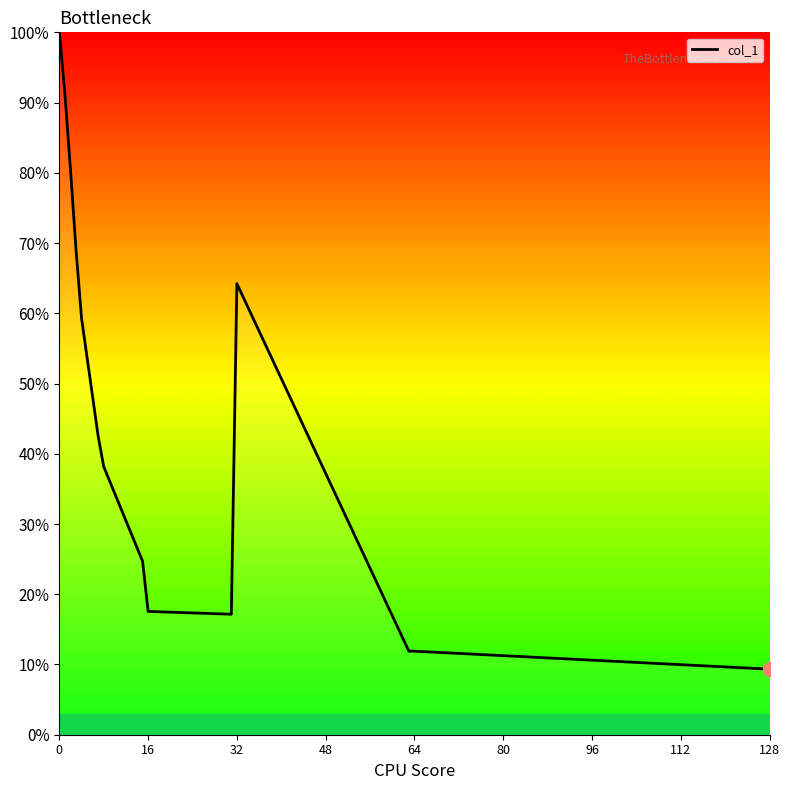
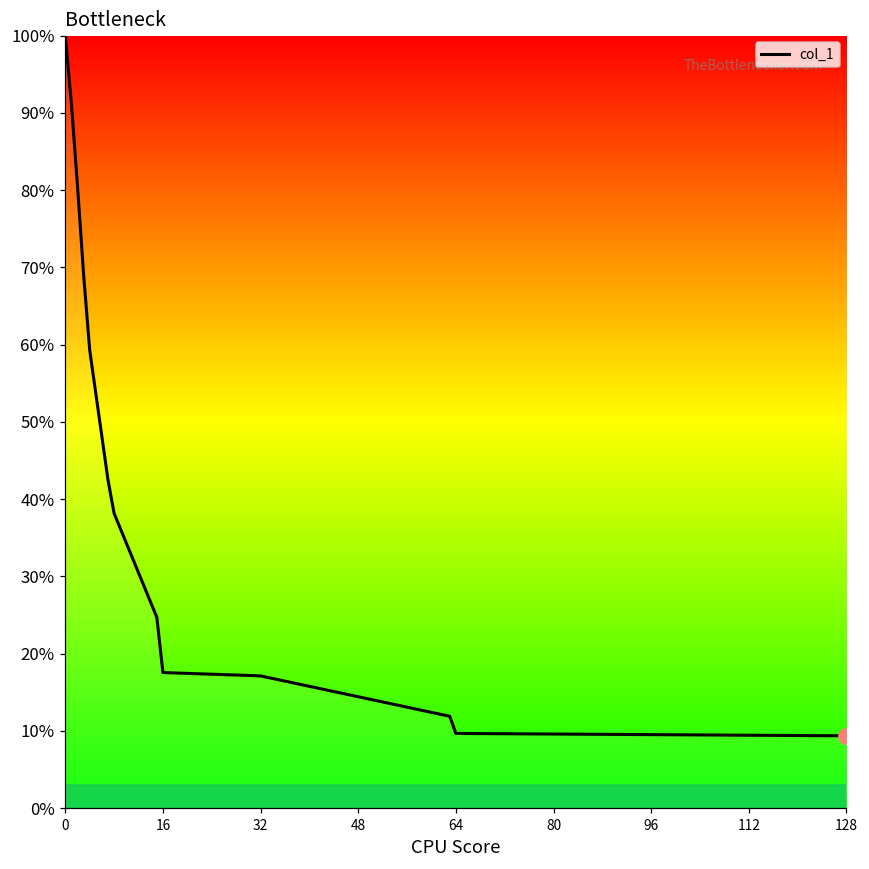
  {
    "col_1": {
      "0": "100%",
      "16": "18%",
-     "32": "64%",
-     "64": "12%"
+     "32": "17%",
+     "64": "10%"
    }
  }
